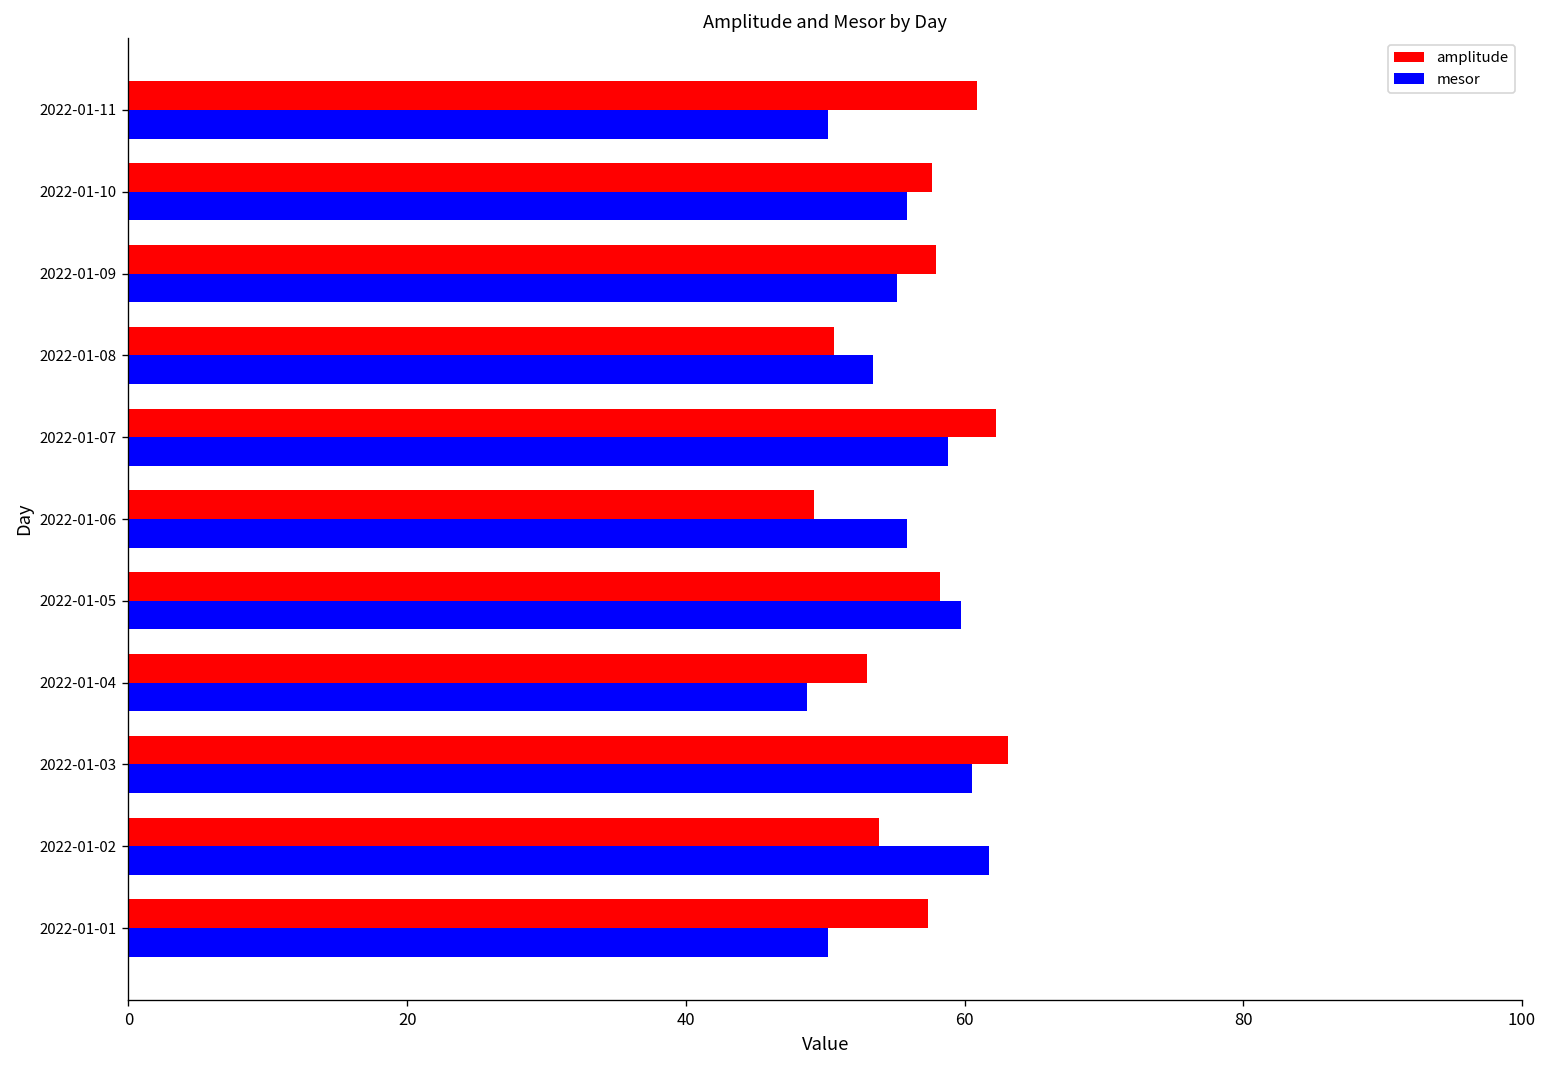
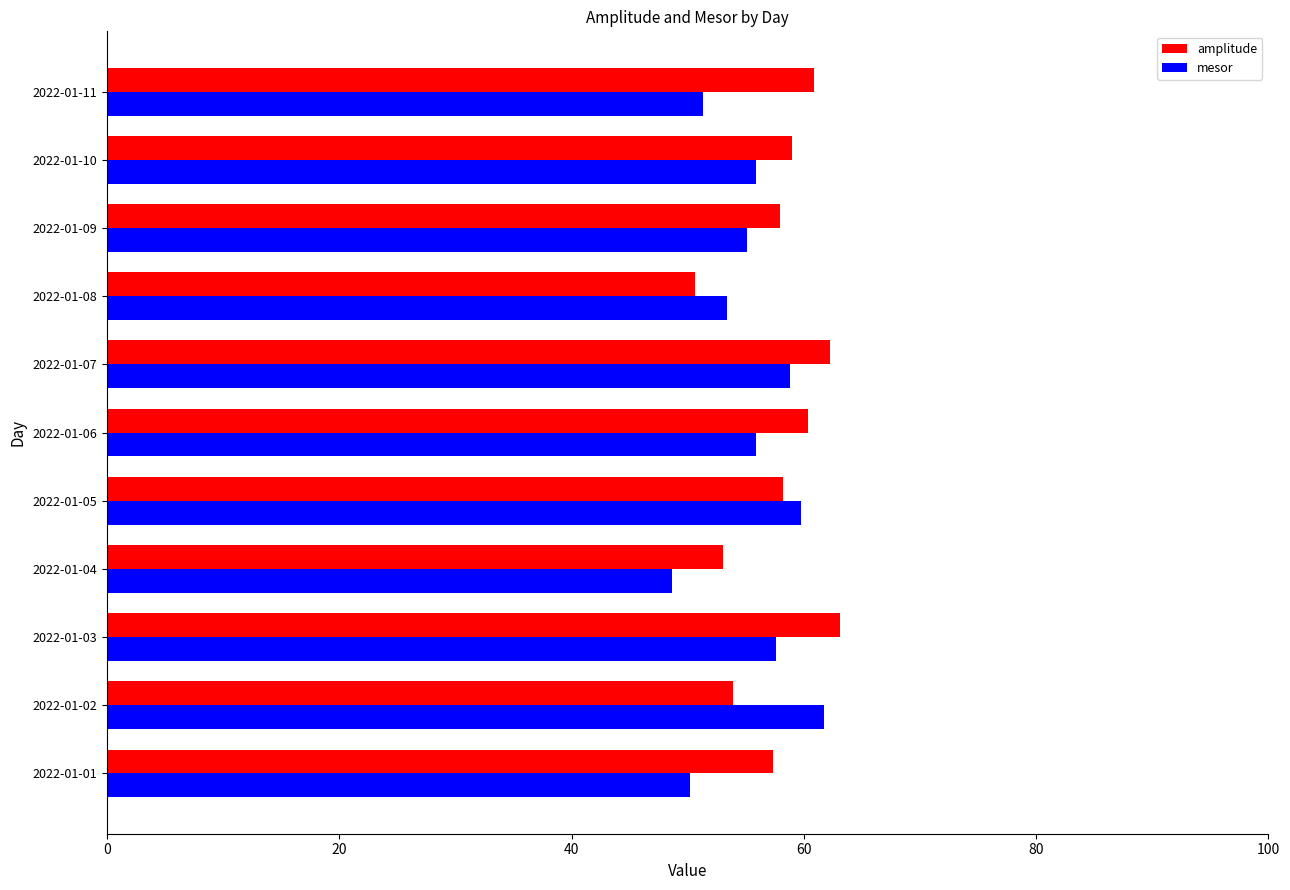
  {
    "amplitude": {
      "2022-01-11": 60.9,
-     "2022-01-10": 57.7,
+     "2022-01-10": 59.0,
      "2022-01-09": 58.0,
      "2022-01-08": 50.6,
      "2022-01-07": 62.3,
-     "2022-01-06": 49.2,
+     "2022-01-06": 60.4,
      "2022-01-05": 58.2,
      "2022-01-04": 53.0,
      "2022-01-03": 63.1,
      "2022-01-02": 53.9,
      "2022-01-01": 57.4
    },
    "mesor": {
-     "2022-01-11": 50.2,
+     "2022-01-11": 51.3,
      "2022-01-10": 55.9,
      "2022-01-09": 55.1,
      "2022-01-08": 53.4,
      "2022-01-07": 58.8,
      "2022-01-06": 55.9,
      "2022-01-05": 59.7,
      "2022-01-04": 48.7,
-     "2022-01-03": 60.5,
+     "2022-01-03": 57.6,
      "2022-01-02": 61.8,
      "2022-01-01": 50.2
    }
  }
